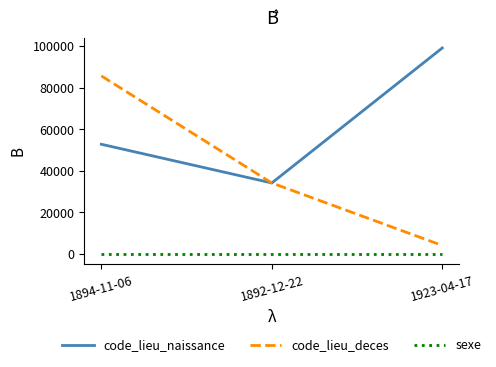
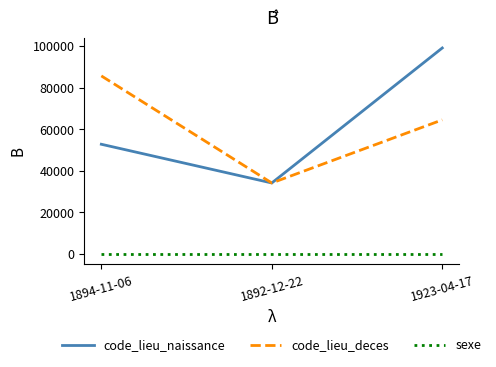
  {
    "code_lieu_naissance": {
      "1894-11-06": 53000,
      "1923-04-17": 99000
    },
    "code_lieu_deces": {
      "1894-11-06": 86000,
-     "1923-04-17": 4000
+     "1923-04-17": 65000
    },
    "sexe": {
      "1894-11-06": 0,
      "1892-12-22": 0,
      "1923-04-17": 0
    }
  }
